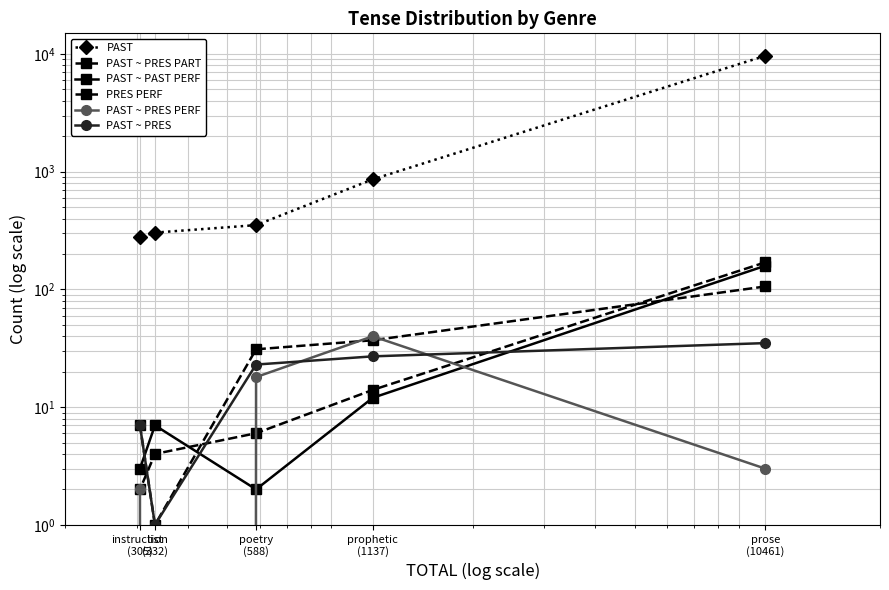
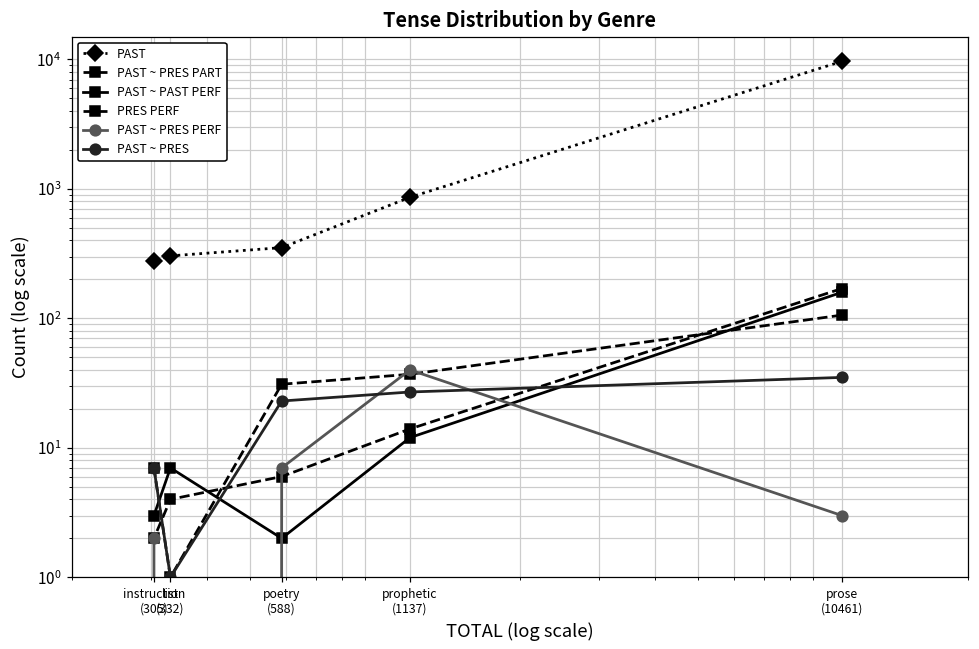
  {
    "PAST ~ PRES PERF": {
-     "poetry (588)": 18,
+     "poetry (588)": 7,
      "prophetic (1137)": 40,
      "prose (10461)": 3
    }
  }
